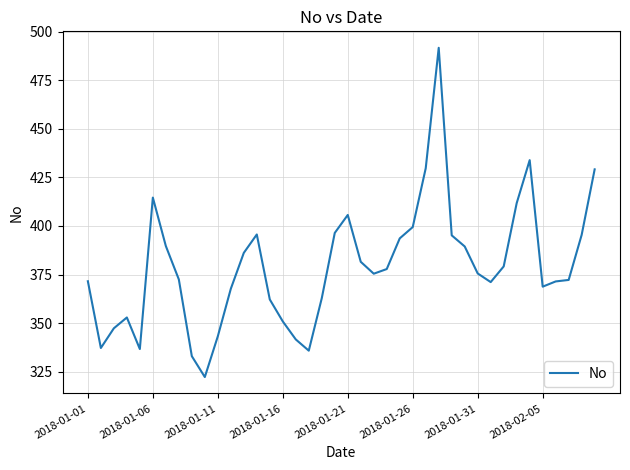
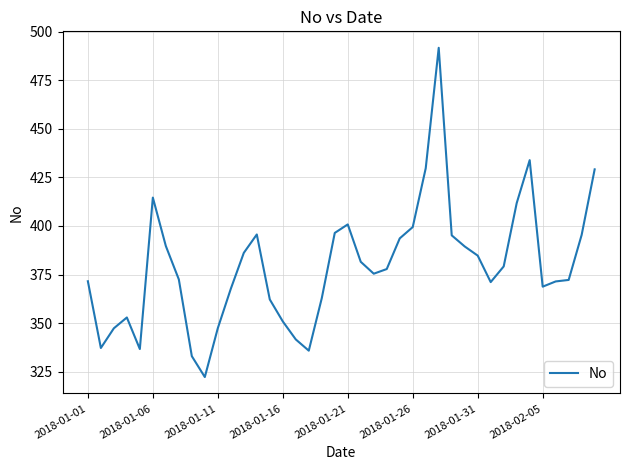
  {
    "2018-01-01": 372,
    "2018-01-06": 415,
-   "2018-01-11": 343,
+   "2018-01-11": 347,
    "2018-01-16": 351,
-   "2018-01-21": 406,
+   "2018-01-21": 401,
    "2018-01-26": 399,
-   "2018-01-31": 376,
+   "2018-01-31": 385,
    "2018-02-05": 369
  }
